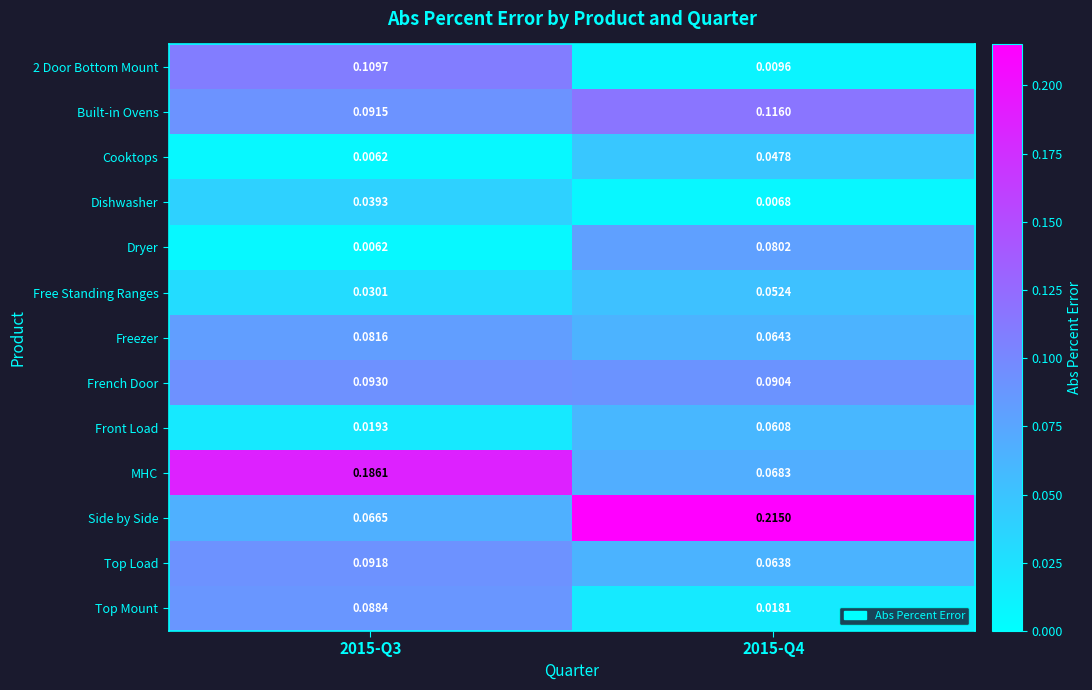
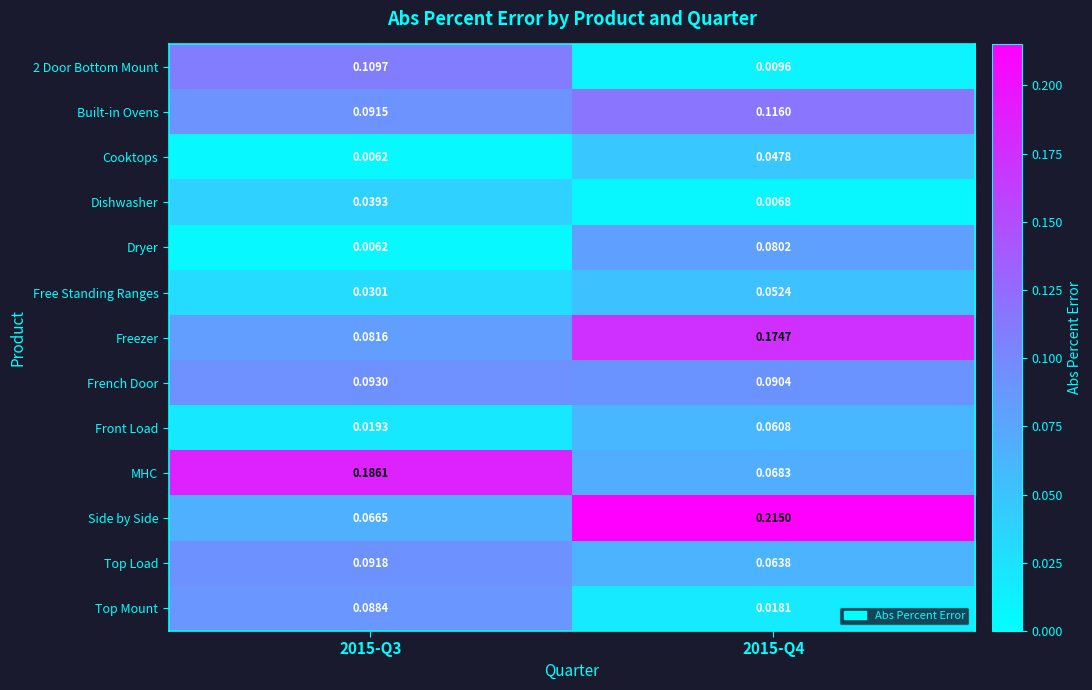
  {
    "2 Door Bottom Mount": {
      "2015-Q3": 0.1097,
      "2015-Q4": 0.0096
    },
    "Built-in Ovens": {
      "2015-Q3": 0.0915,
      "2015-Q4": 0.1160
    },
    "Cooktops": {
      "2015-Q3": 0.0062,
      "2015-Q4": 0.0478
    },
    "Dishwasher": {
      "2015-Q3": 0.0393,
      "2015-Q4": 0.0068
    },
    "Dryer": {
      "2015-Q3": 0.0062,
      "2015-Q4": 0.0802
    },
    "Free Standing Ranges": {
      "2015-Q3": 0.0301,
      "2015-Q4": 0.0524
    },
    "Freezer": {
      "2015-Q3": 0.0816,
-     "2015-Q4": 0.0643
+     "2015-Q4": 0.1747
    },
    "French Door": {
      "2015-Q3": 0.0930,
      "2015-Q4": 0.0904
    },
    "Front Load": {
      "2015-Q3": 0.0193,
      "2015-Q4": 0.0608
    },
    "MHC": {
      "2015-Q3": 0.1861,
      "2015-Q4": 0.0683
    },
    "Side by Side": {
      "2015-Q3": 0.0665,
      "2015-Q4": 0.2150
    },
    "Top Load": {
      "2015-Q3": 0.0918,
      "2015-Q4": 0.0638
    },
    "Top Mount": {
      "2015-Q3": 0.0884,
      "2015-Q4": 0.0181
    }
  }
